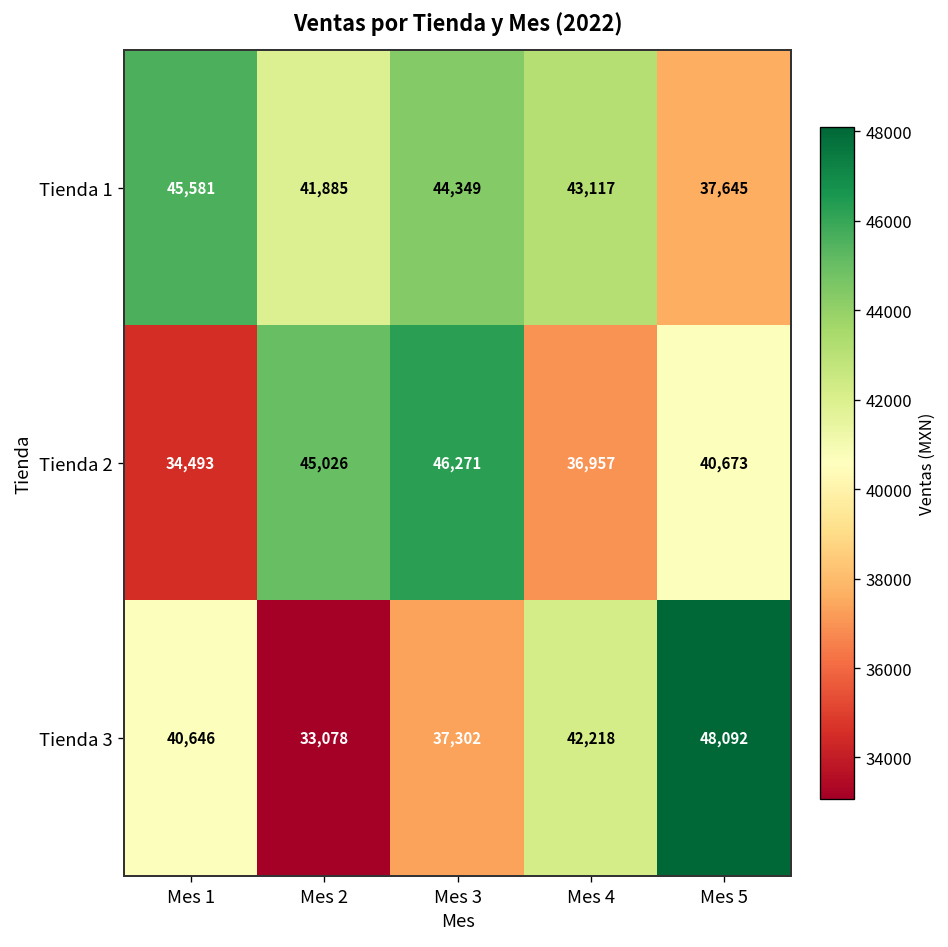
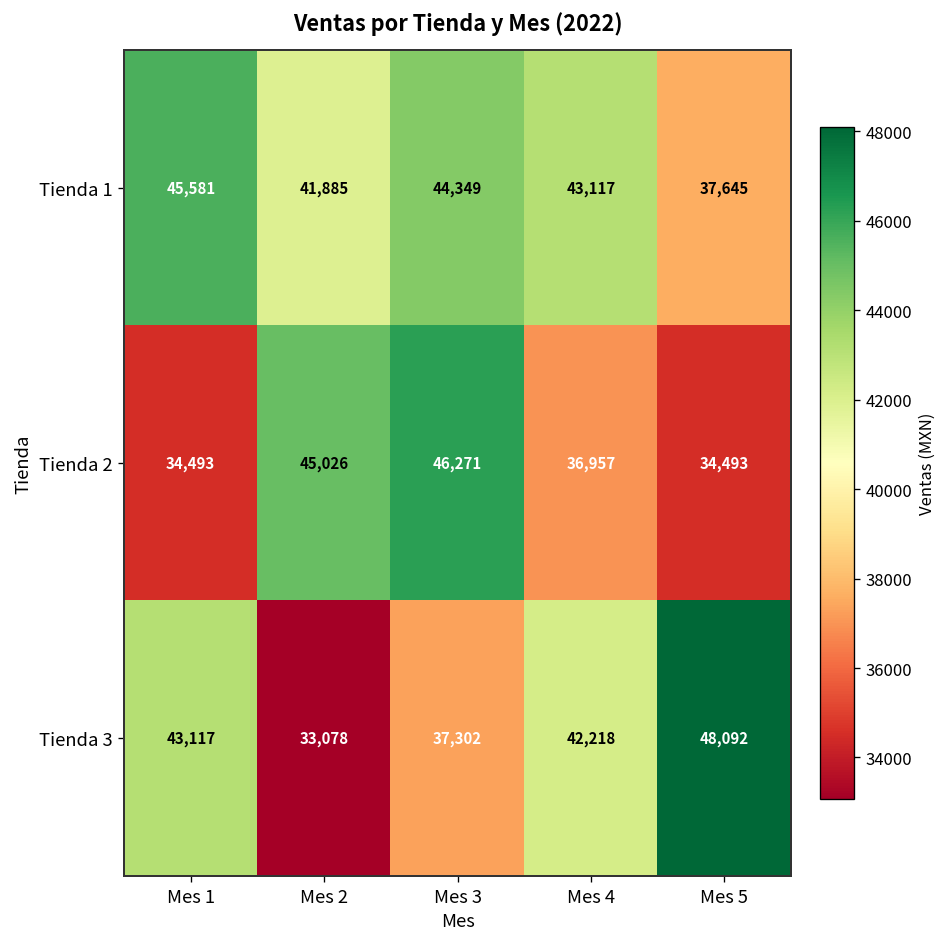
  {
    "Tienda 1": {
      "Mes 1": "45,581",
      "Mes 2": "41,885",
      "Mes 3": "44,349",
      "Mes 4": "43,117",
      "Mes 5": "37,645"
    },
    "Tienda 2": {
      "Mes 1": "34,493",
      "Mes 2": "45,026",
      "Mes 3": "46,271",
      "Mes 4": "36,957",
-     "Mes 5": "40,673"
+     "Mes 5": "34,493"
    },
    "Tienda 3": {
-     "Mes 1": "40,646",
+     "Mes 1": "43,117",
      "Mes 2": "33,078",
      "Mes 3": "37,302",
      "Mes 4": "42,218",
      "Mes 5": "48,092"
    }
  }
